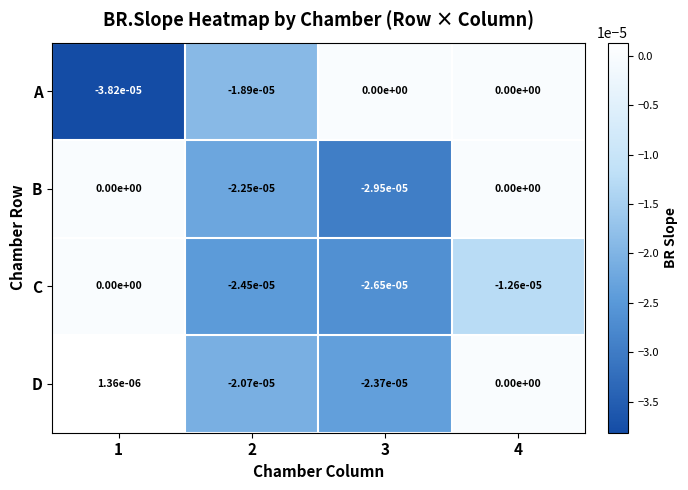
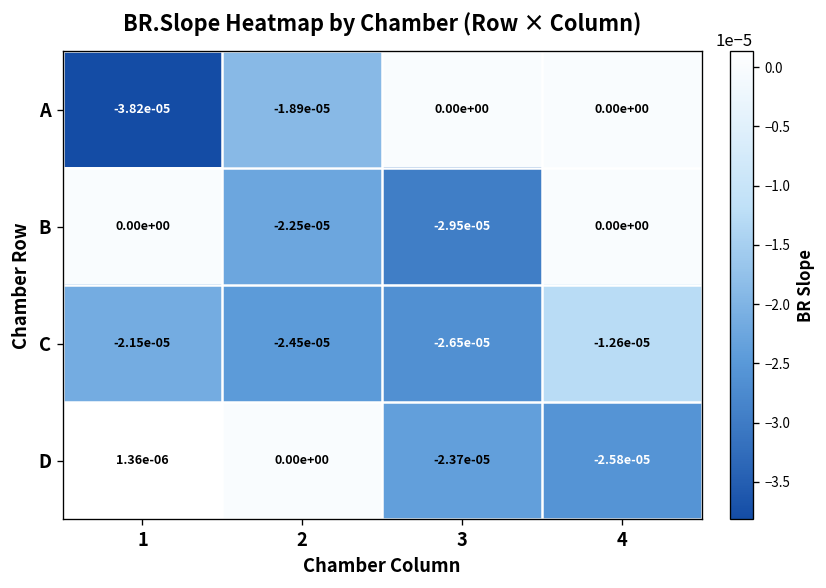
  {
    "A": {
      "1": "-3.82e-05",
      "2": "-1.89e-05",
      "3": "0.00e+00",
      "4": "0.00e+00"
    },
    "B": {
      "1": "0.00e+00",
      "2": "-2.25e-05",
      "3": "-2.95e-05",
      "4": "0.00e+00"
    },
    "C": {
-     "1": "0.00e+00",
+     "1": "-2.15e-05",
      "2": "-2.45e-05",
      "3": "-2.65e-05",
      "4": "-1.26e-05"
    },
    "D": {
      "1": "1.36e-06",
-     "2": "-2.07e-05",
+     "2": "0.00e+00",
      "3": "-2.37e-05",
-     "4": "0.00e+00"
+     "4": "-2.58e-05"
    }
  }
